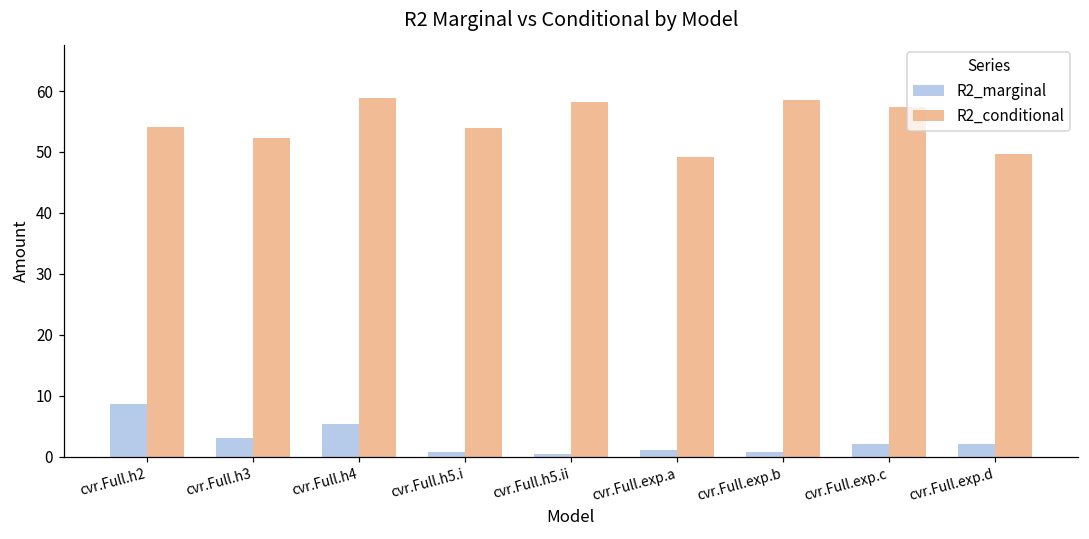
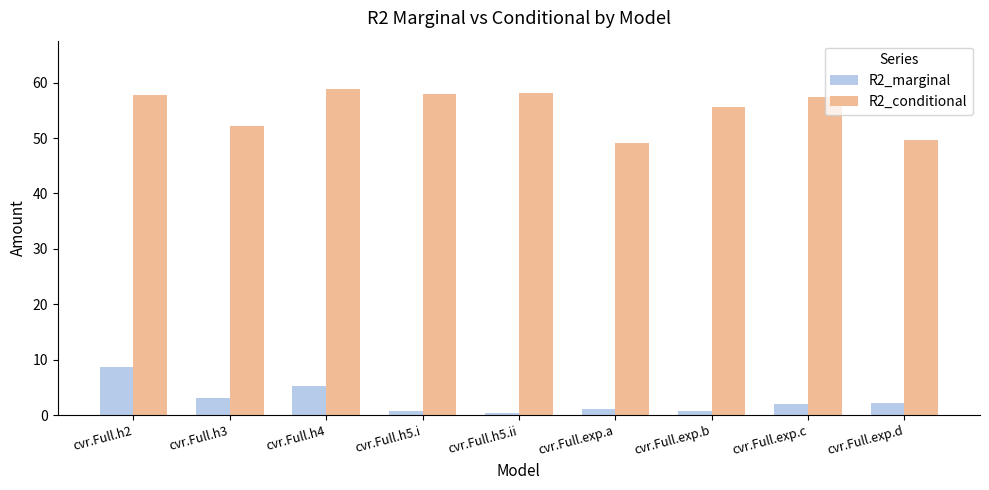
  {
    "R2_marginal": {
      "cvr.Full.h2": 9,
      "cvr.Full.h3": 3,
      "cvr.Full.h4": 5,
      "cvr.Full.h5.i": 1,
      "cvr.Full.exp.a": 1,
      "cvr.Full.exp.b": 1,
      "cvr.Full.exp.c": 2,
      "cvr.Full.exp.d": 2
    },
    "R2_conditional": {
-     "cvr.Full.h2": 54,
+     "cvr.Full.h2": 58,
      "cvr.Full.h3": 52,
      "cvr.Full.h4": 59,
-     "cvr.Full.h5.i": 54,
+     "cvr.Full.h5.i": 58,
      "cvr.Full.h5.ii": 58,
      "cvr.Full.exp.a": 49,
-     "cvr.Full.exp.b": 59,
+     "cvr.Full.exp.b": 56,
      "cvr.Full.exp.d": 50
    }
  }
